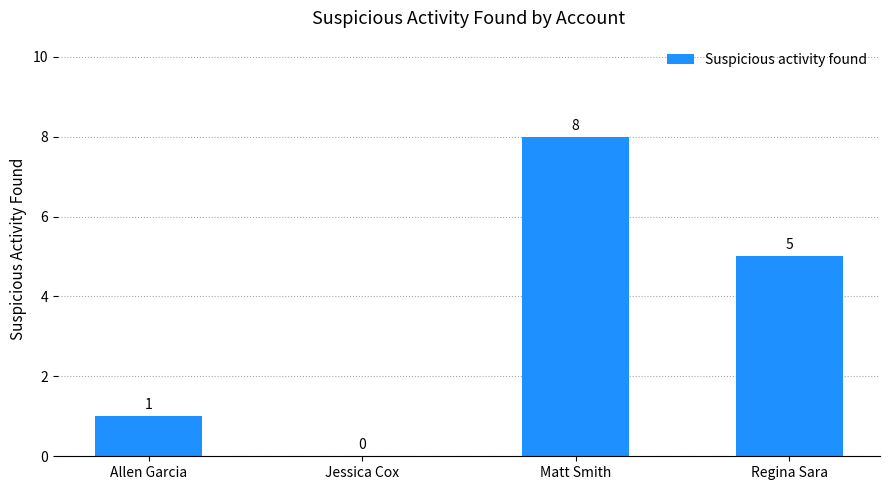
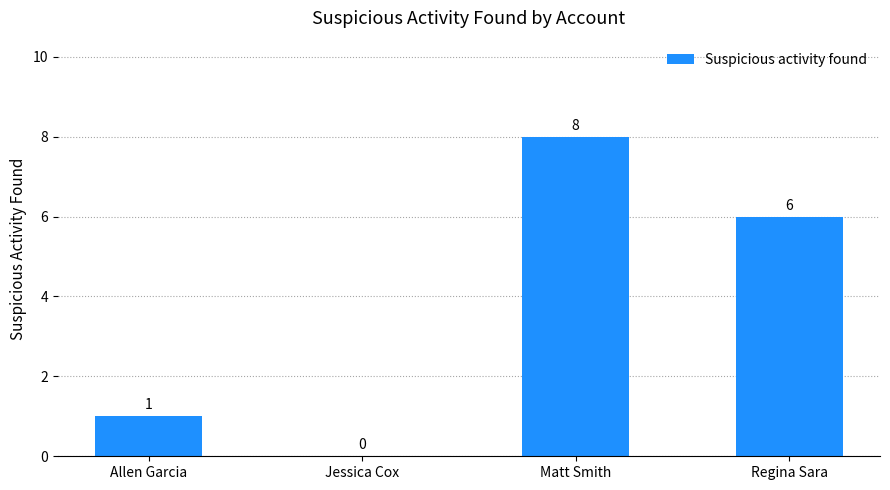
  {
    "Allen Garcia": 1,
    "Jessica Cox": 0,
    "Matt Smith": 8,
-   "Regina Sara": 5
+   "Regina Sara": 6
  }
